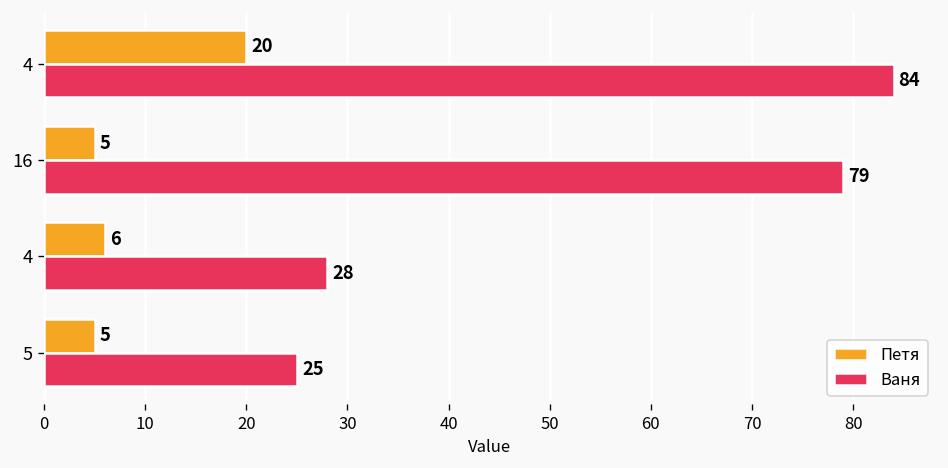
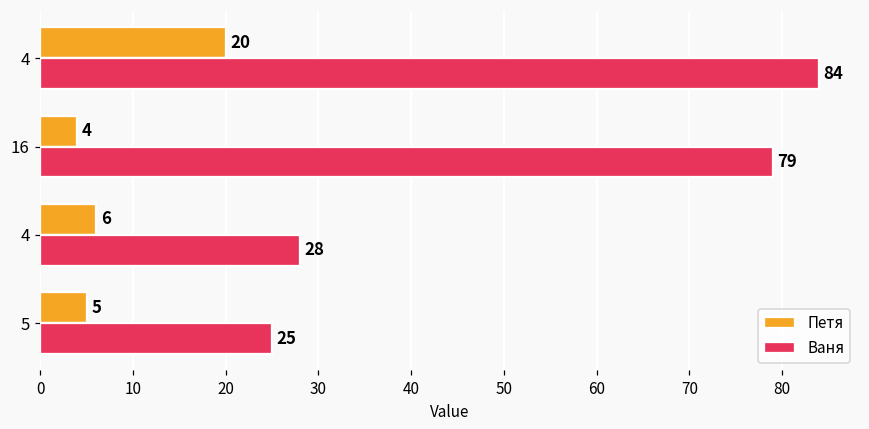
  {
    "Петя": {
-     "16": 5,
+     "16": 4,
      "5": 5
    },
    "Ваня": {
      "16": 79,
      "5": 25
    }
  }
